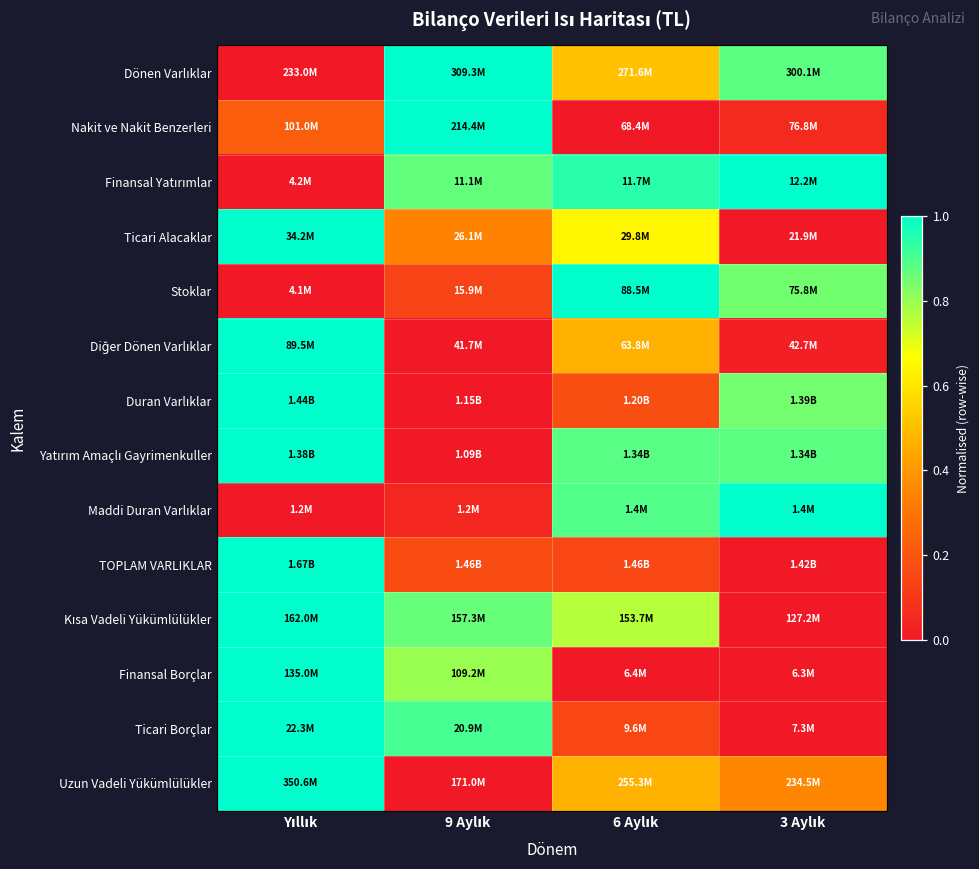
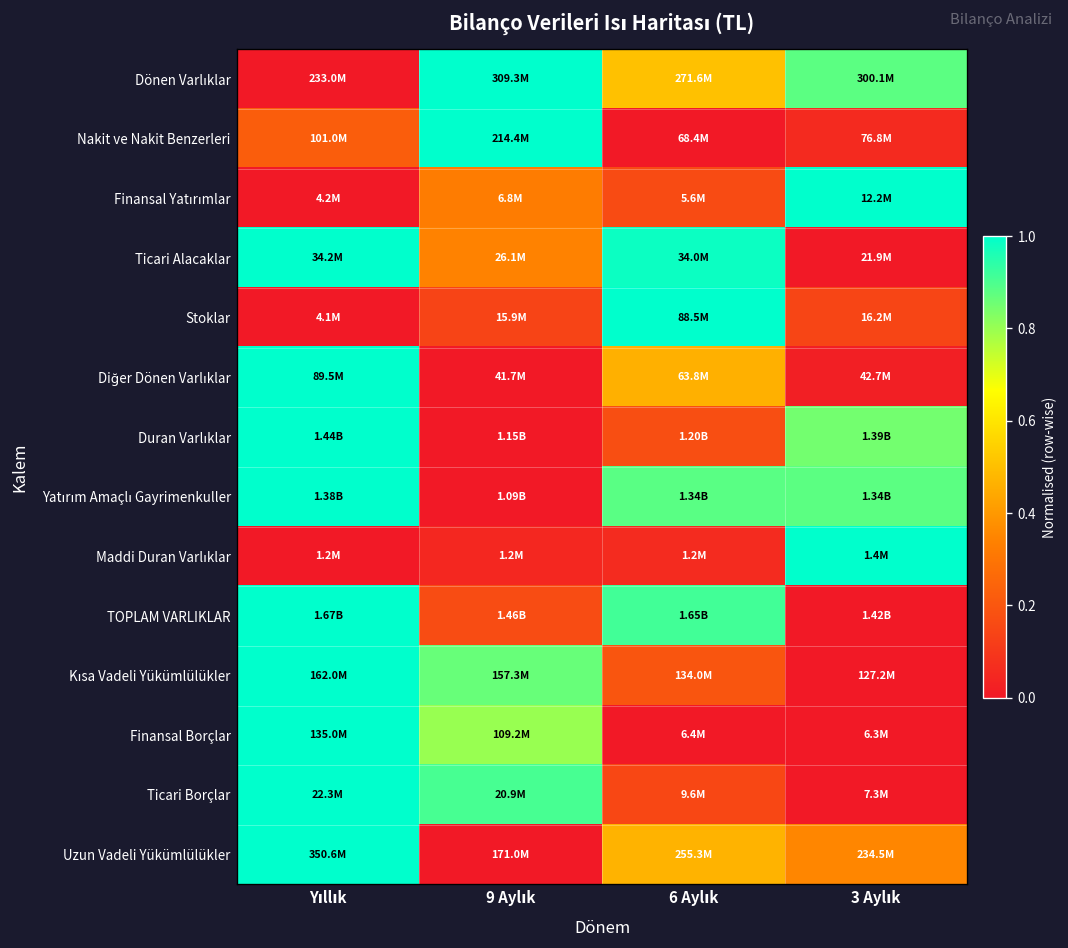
  {
    "Dönen Varlıklar": {
      "Yıllık": "233.0M",
      "9 Aylık": "309.3M",
      "6 Aylık": "271.6M",
      "3 Aylık": "300.1M"
    },
    "Nakit ve Nakit Benzerleri": {
      "Yıllık": "101.0M",
      "9 Aylık": "214.4M",
      "6 Aylık": "68.4M",
      "3 Aylık": "76.8M"
    },
    "Finansal Yatırımlar": {
      "Yıllık": "4.2M",
-     "9 Aylık": "11.1M",
-     "6 Aylık": "11.7M",
+     "9 Aylık": "6.8M",
+     "6 Aylık": "5.6M",
      "3 Aylık": "12.2M"
    },
    "Ticari Alacaklar": {
      "Yıllık": "34.2M",
      "9 Aylık": "26.1M",
-     "6 Aylık": "29.8M",
+     "6 Aylık": "34.0M",
      "3 Aylık": "21.9M"
    },
    "Stoklar": {
      "Yıllık": "4.1M",
      "9 Aylık": "15.9M",
      "6 Aylık": "88.5M",
-     "3 Aylık": "75.8M"
+     "3 Aylık": "16.2M"
    },
    "Diğer Dönen Varlıklar": {
      "Yıllık": "89.5M",
      "9 Aylık": "41.7M",
      "6 Aylık": "63.8M",
      "3 Aylık": "42.7M"
    },
    "Duran Varlıklar": {
      "Yıllık": "1.44B",
      "9 Aylık": "1.15B",
      "6 Aylık": "1.20B",
      "3 Aylık": "1.39B"
    },
    "Yatırım Amaçlı Gayrimenkuller": {
      "Yıllık": "1.38B",
      "9 Aylık": "1.09B",
      "6 Aylık": "1.34B",
      "3 Aylık": "1.34B"
    },
    "Maddi Duran Varlıklar": {
      "Yıllık": "1.2M",
      "9 Aylık": "1.2M",
-     "6 Aylık": "1.4M",
+     "6 Aylık": "1.2M",
      "3 Aylık": "1.4M"
    },
    "TOPLAM VARLIKLAR": {
      "Yıllık": "1.67B",
      "9 Aylık": "1.46B",
-     "6 Aylık": "1.46B",
+     "6 Aylık": "1.65B",
      "3 Aylık": "1.42B"
    },
    "Kısa Vadeli Yükümlülükler": {
      "Yıllık": "162.0M",
      "9 Aylık": "157.3M",
-     "6 Aylık": "153.7M",
+     "6 Aylık": "134.0M",
      "3 Aylık": "127.2M"
    },
    "Finansal Borçlar": {
      "Yıllık": "135.0M",
      "9 Aylık": "109.2M",
      "6 Aylık": "6.4M",
      "3 Aylık": "6.3M"
    },
    "Ticari Borçlar": {
      "Yıllık": "22.3M",
      "9 Aylık": "20.9M",
      "6 Aylık": "9.6M",
      "3 Aylık": "7.3M"
    },
    "Uzun Vadeli Yükümlülükler": {
      "Yıllık": "350.6M",
      "9 Aylık": "171.0M",
      "6 Aylık": "255.3M",
      "3 Aylık": "234.5M"
    }
  }
